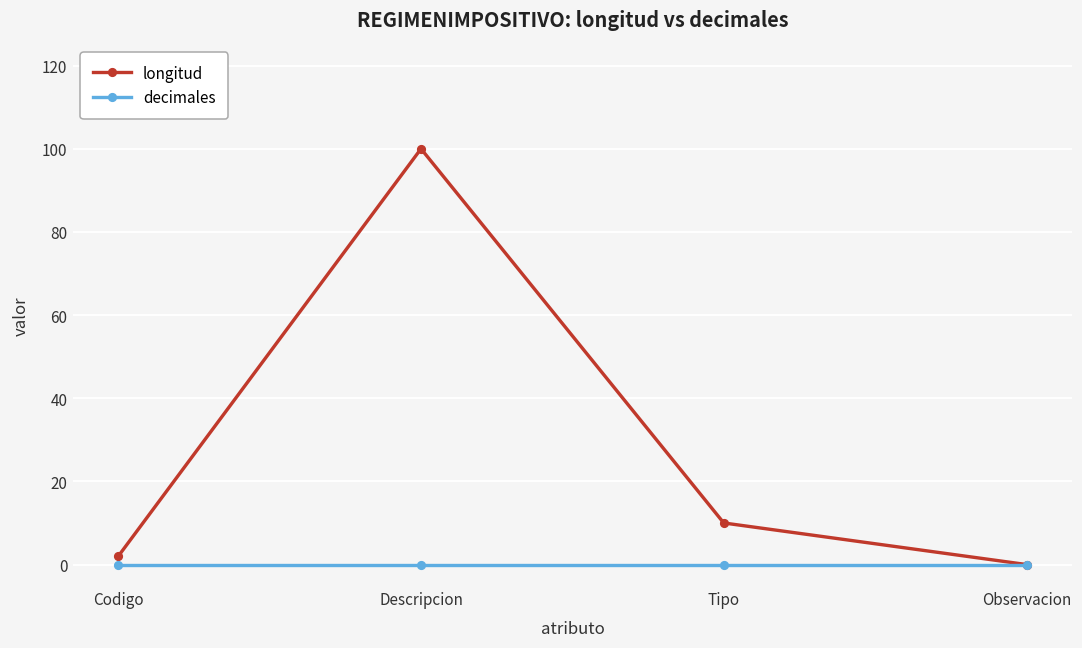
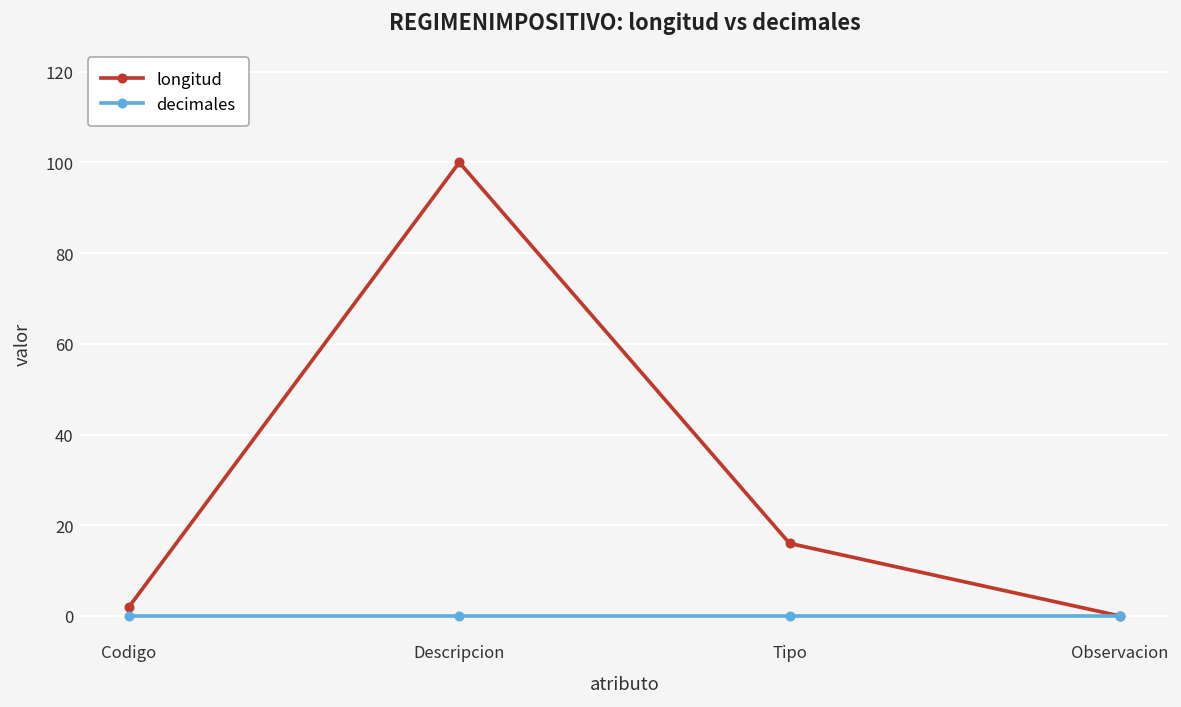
  {
    "longitud": {
      "Codigo": 2,
      "Descripcion": 100,
-     "Tipo": 10
+     "Tipo": 16
    },
    "decimales": {
      "Codigo": 0,
      "Descripcion": 0,
      "Tipo": 0
    }
  }
